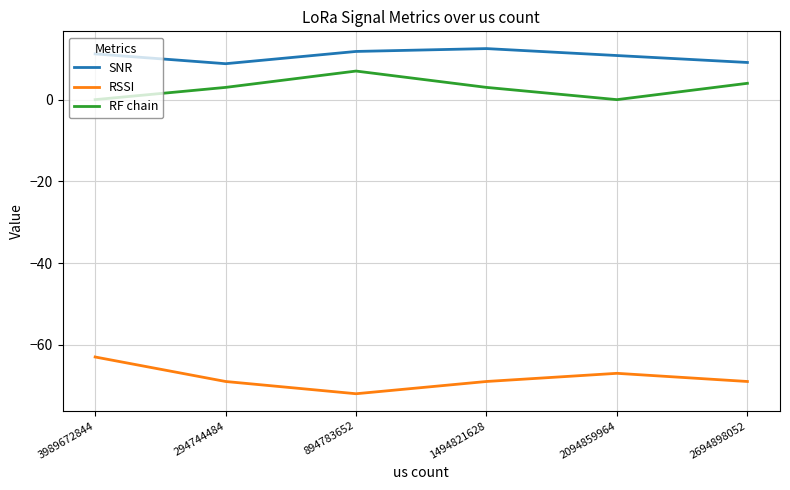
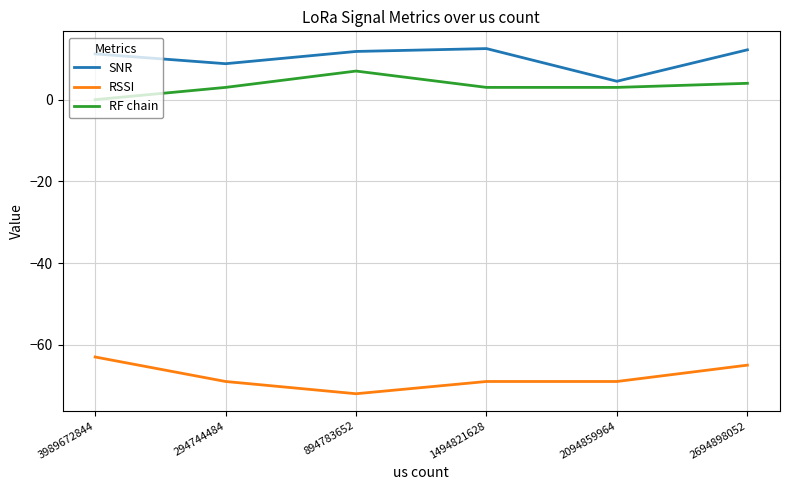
  {
    "SNR": {
      "294744484": 9,
      "894783652": 12,
      "1494821628": 13,
-     "2094859964": 11,
-     "2694898052": 9
+     "2094859964": 5,
+     "2694898052": 12
    },
    "RSSI": {
      "3989672844": -63,
      "294744484": -69,
      "894783652": -72,
      "1494821628": -69,
-     "2094859964": -67,
-     "2694898052": -69
+     "2094859964": -69,
+     "2694898052": -65
    },
    "RF chain": {
      "294744484": 3,
      "894783652": 7,
      "1494821628": 3,
-     "2094859964": 0,
+     "2094859964": 3,
      "2694898052": 4
    }
  }
